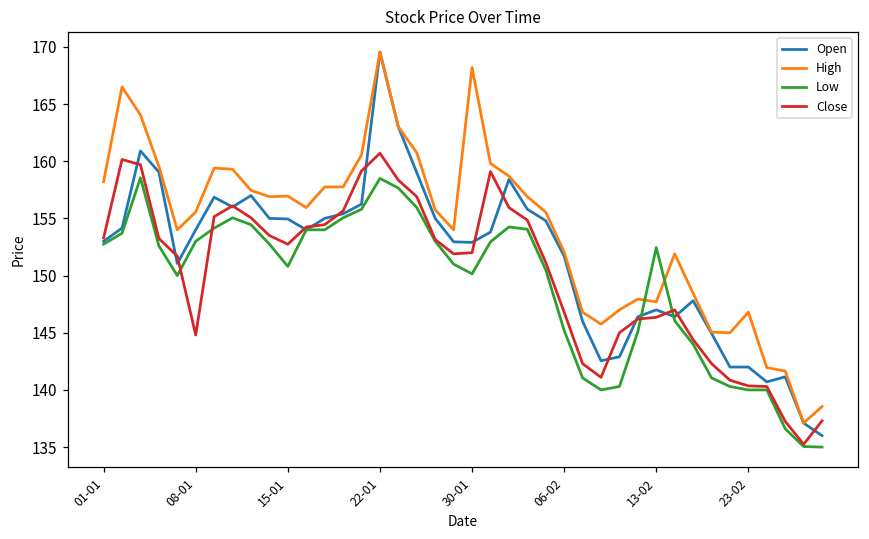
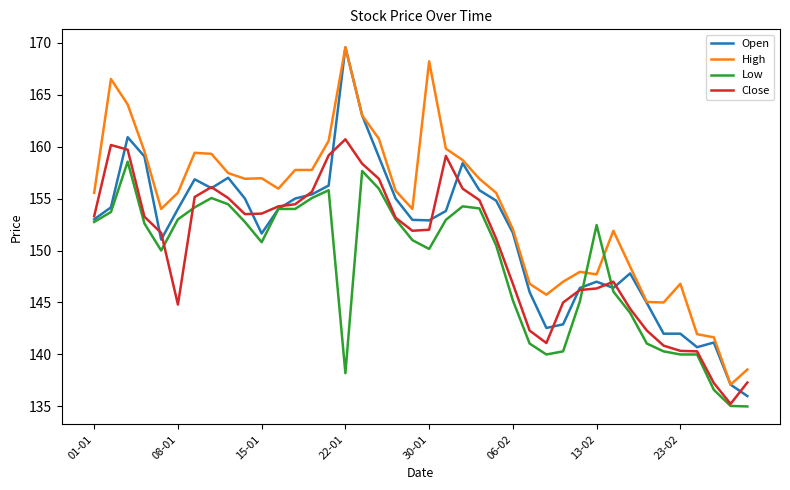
  {
    "Open": {
      "01-01": 153.0,
      "08-01": 154.0,
-     "15-01": 155.0,
+     "15-01": 151.6,
      "30-01": 152.9,
      "06-02": 151.7,
      "13-02": 147.0,
      "23-02": 142.0
    },
    "High": {
-     "01-01": 158.2,
+     "01-01": 155.6,
      "08-01": 155.6,
      "15-01": 157.0,
      "30-01": 168.2,
      "06-02": 152.1,
      "13-02": 147.7,
      "23-02": 146.8
    },
    "Low": {
      "01-01": 152.8,
      "08-01": 153.0,
      "15-01": 150.8,
-     "22-01": 158.5,
+     "22-01": 138.2,
      "30-01": 150.2,
      "06-02": 145.2,
      "13-02": 152.5,
      "23-02": 140.0
    },
    "Close": {
      "01-01": 153.3,
      "08-01": 144.8,
-     "15-01": 152.7,
+     "15-01": 153.6,
      "22-01": 160.7,
      "30-01": 152.0,
      "06-02": 146.8,
      "13-02": 146.4,
      "23-02": 140.4
    }
  }
